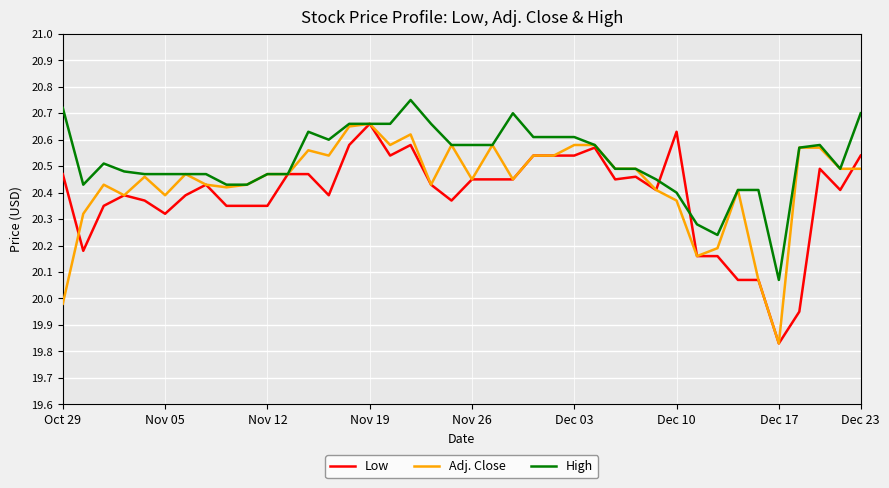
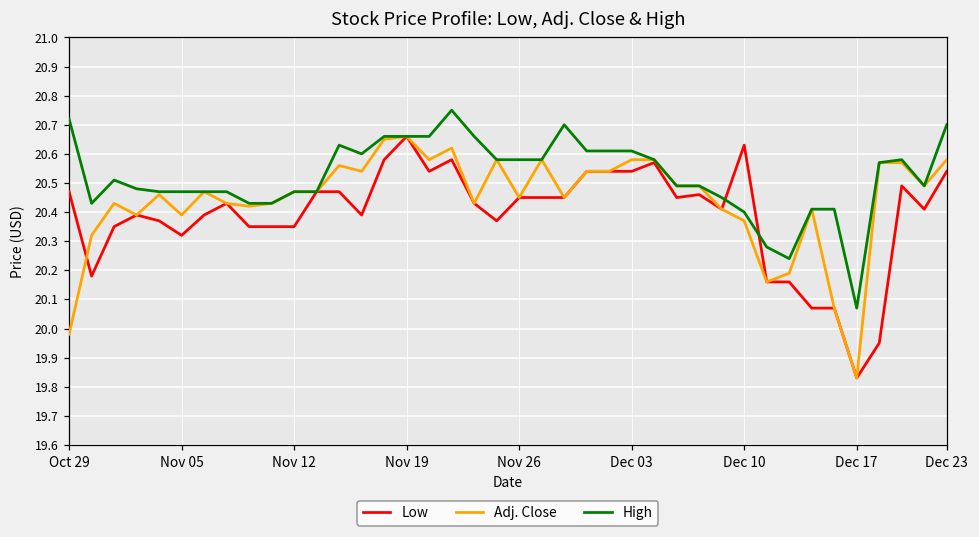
  {
    "Low": {
      "Oct 29": 20.47,
      "Nov 05": 20.32,
      "Nov 12": 20.35,
      "Dec 03": 20.54,
      "Dec 10": 20.63,
      "Dec 23": 20.54
    },
    "Adj. Close": {
      "Oct 29": 19.98,
      "Nov 05": 20.39,
      "Dec 03": 20.58,
      "Dec 10": 20.37,
-     "Dec 23": 20.49
+     "Dec 23": 20.58
    },
    "High": {
      "Oct 29": 20.72,
      "Nov 05": 20.47,
      "Nov 26": 20.58,
      "Dec 03": 20.61,
      "Dec 10": 20.40,
      "Dec 17": 20.07,
      "Dec 23": 20.70
    }
  }
